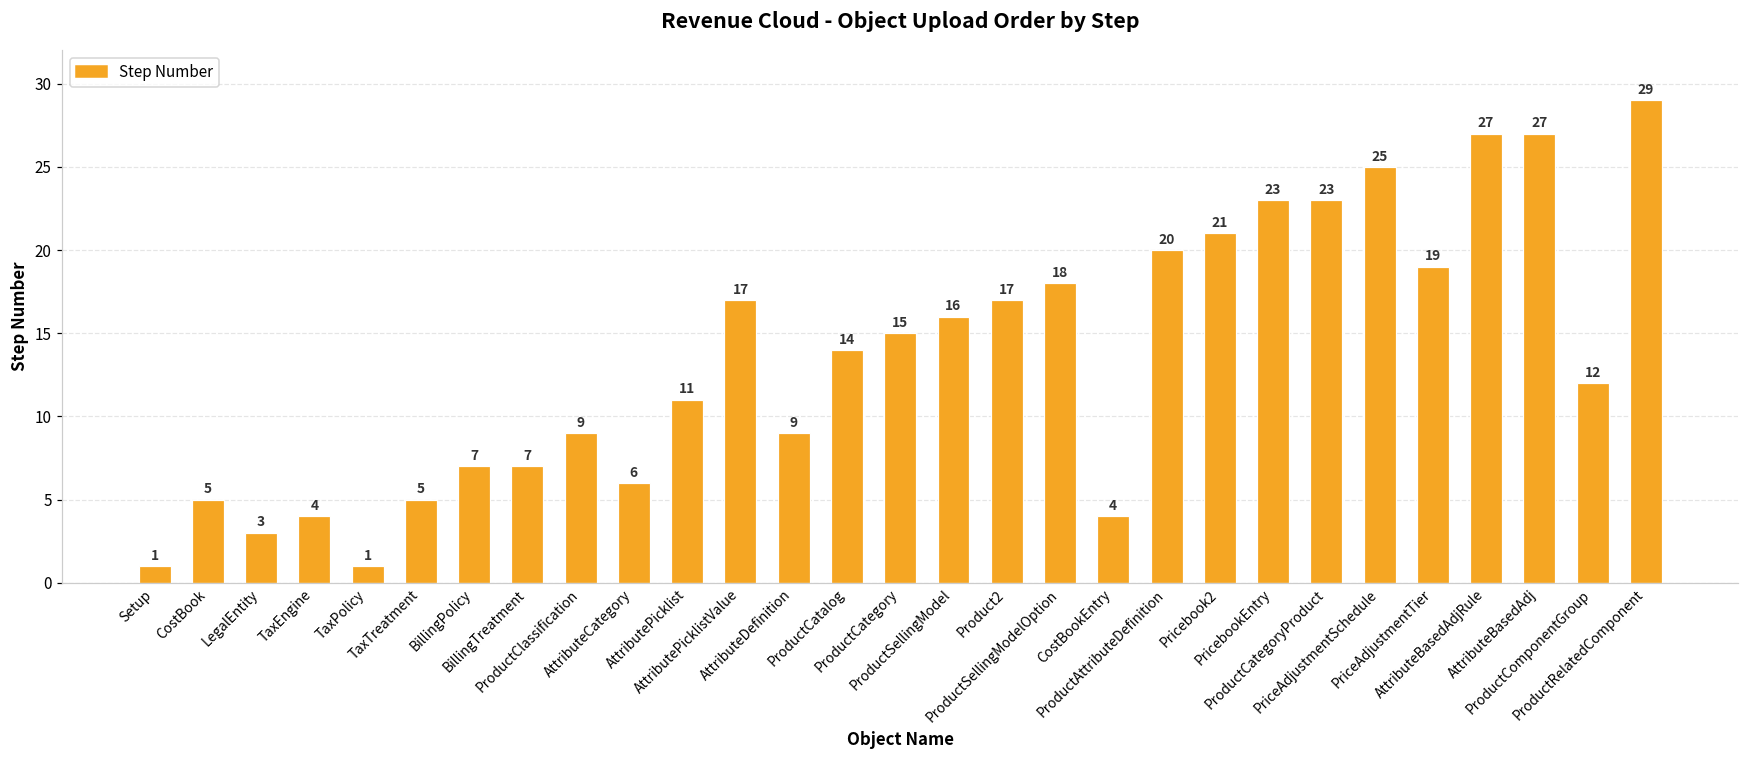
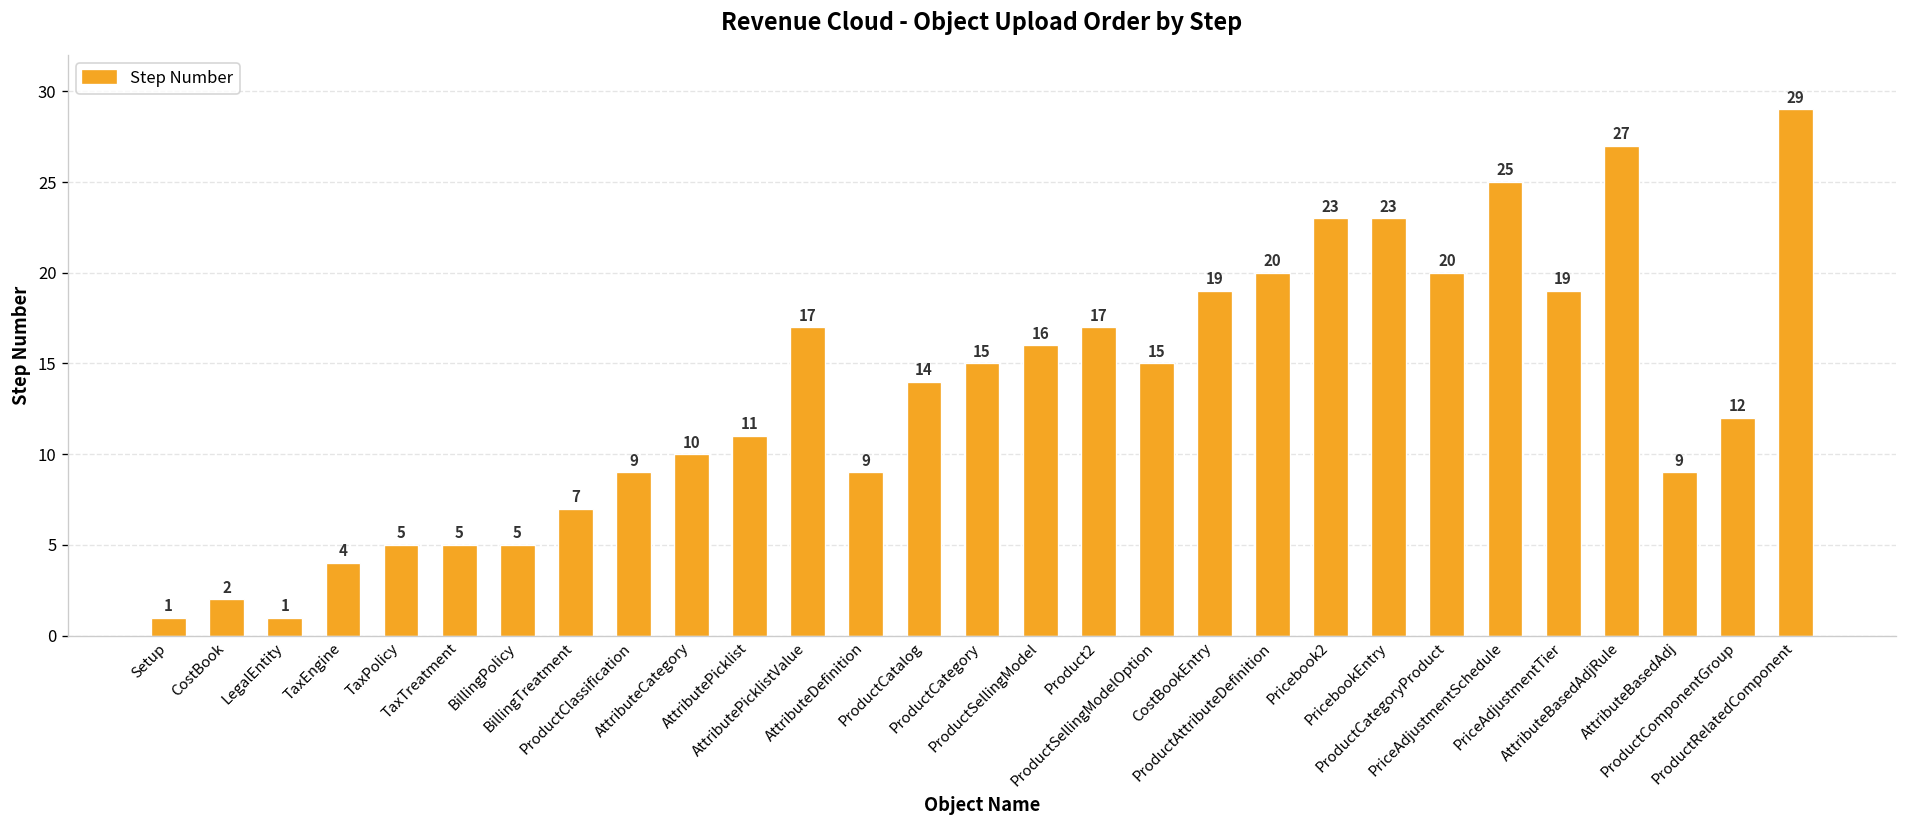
  {
    "Setup": 1,
-   "CostBook": 5,
-   "LegalEntity": 3,
+   "CostBook": 2,
+   "LegalEntity": 1,
    "TaxEngine": 4,
-   "TaxPolicy": 1,
+   "TaxPolicy": 5,
    "TaxTreatment": 5,
-   "BillingPolicy": 7,
+   "BillingPolicy": 5,
    "BillingTreatment": 7,
    "ProductClassification": 9,
-   "AttributeCategory": 6,
+   "AttributeCategory": 10,
    "AttributePicklist": 11,
    "AttributePicklistValue": 17,
    "AttributeDefinition": 9,
    "ProductCatalog": 14,
    "ProductCategory": 15,
    "ProductSellingModel": 16,
    "Product2": 17,
-   "ProductSellingModelOption": 18,
-   "CostBookEntry": 4,
+   "ProductSellingModelOption": 15,
+   "CostBookEntry": 19,
    "ProductAttributeDefinition": 20,
-   "Pricebook2": 21,
+   "Pricebook2": 23,
    "PricebookEntry": 23,
-   "ProductCategoryProduct": 23,
+   "ProductCategoryProduct": 20,
    "PriceAdjustmentSchedule": 25,
    "PriceAdjustmentTier": 19,
    "AttributeBasedAdjRule": 27,
-   "AttributeBasedAdj": 27,
+   "AttributeBasedAdj": 9,
    "ProductComponentGroup": 12,
    "ProductRelatedComponent": 29
  }
